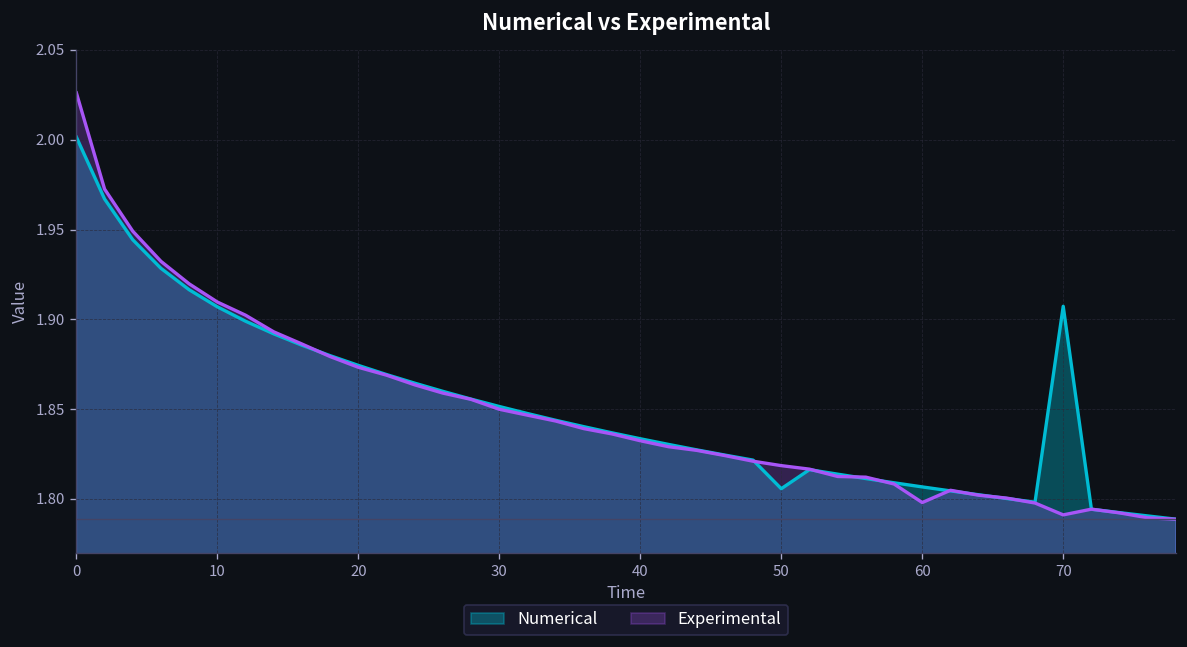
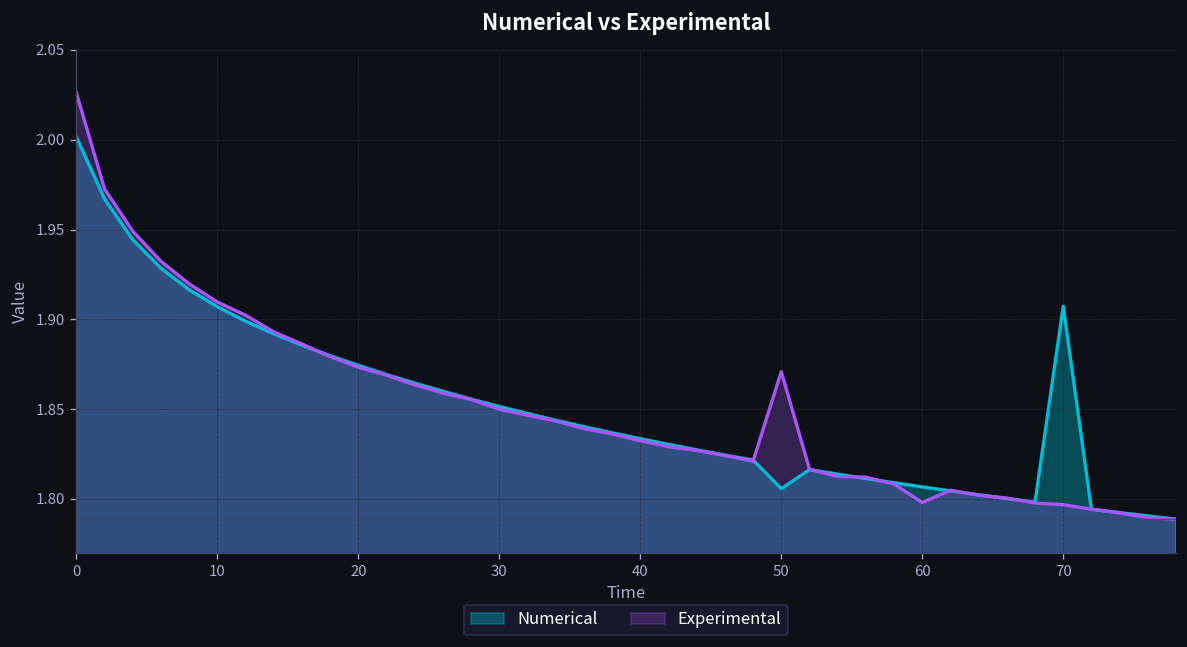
  {
    "Numerical": {
      "0": 2.001,
      "10": 1.907,
      "50": 1.806,
      "60": 1.807,
      "70": 1.907
    },
    "Experimental": {
      "0": 2.026,
      "10": 1.910,
-     "50": 1.819,
+     "50": 1.871,
      "60": 1.798,
-     "70": 1.791
+     "70": 1.797
    }
  }
